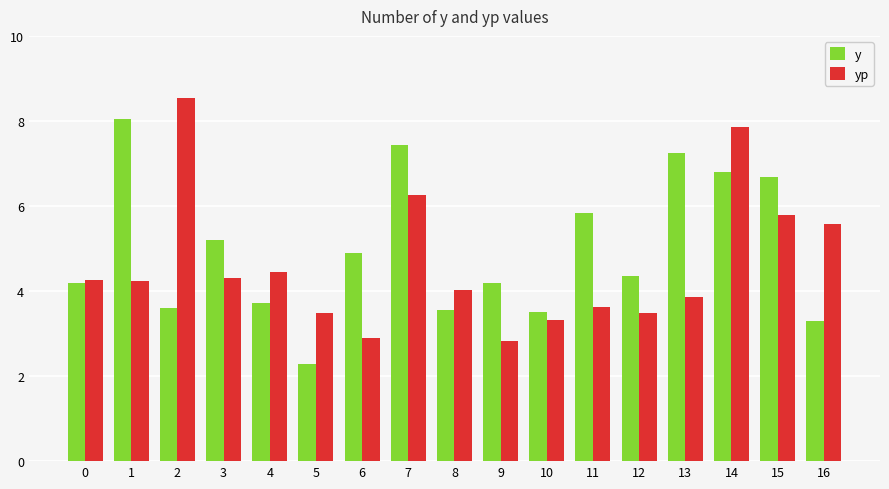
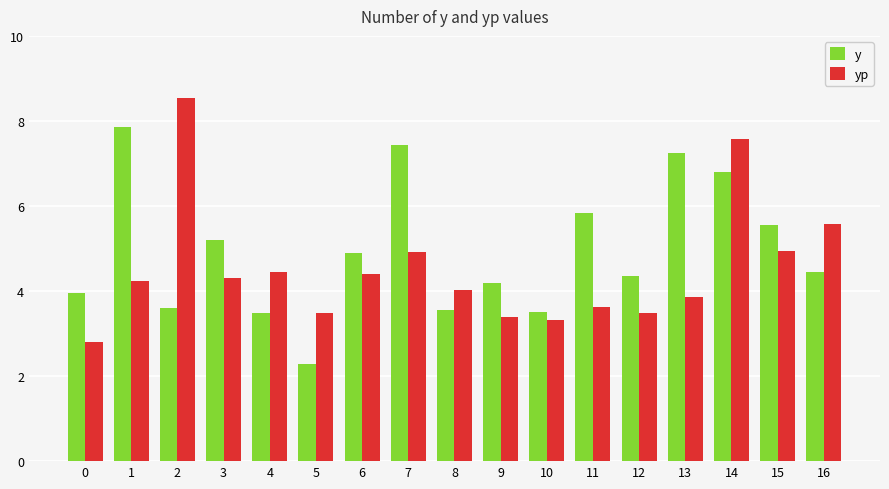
  {
    "y": {
-     "0": 4.2,
-     "1": 8.1,
+     "0": 4.0,
+     "1": 7.9,
      "2": 3.6,
      "3": 5.2,
-     "4": 3.7,
+     "4": 3.5,
      "5": 2.3,
      "6": 4.9,
      "7": 7.4,
      "8": 3.6,
      "9": 4.2,
      "10": 3.5,
      "11": 5.8,
      "12": 4.4,
      "13": 7.2,
      "14": 6.8,
-     "15": 6.7,
-     "16": 3.3
+     "15": 5.6,
+     "16": 4.4
    },
    "yp": {
-     "0": 4.3,
+     "0": 2.8,
      "1": 4.2,
      "2": 8.5,
      "3": 4.3,
      "4": 4.4,
      "5": 3.5,
-     "6": 2.9,
-     "7": 6.3,
+     "6": 4.4,
+     "7": 4.9,
      "8": 4.0,
-     "9": 2.8,
+     "9": 3.4,
      "10": 3.3,
      "11": 3.6,
      "12": 3.5,
      "13": 3.9,
-     "14": 7.9,
-     "15": 5.8,
+     "14": 7.6,
+     "15": 4.9,
      "16": 5.6
    }
  }
